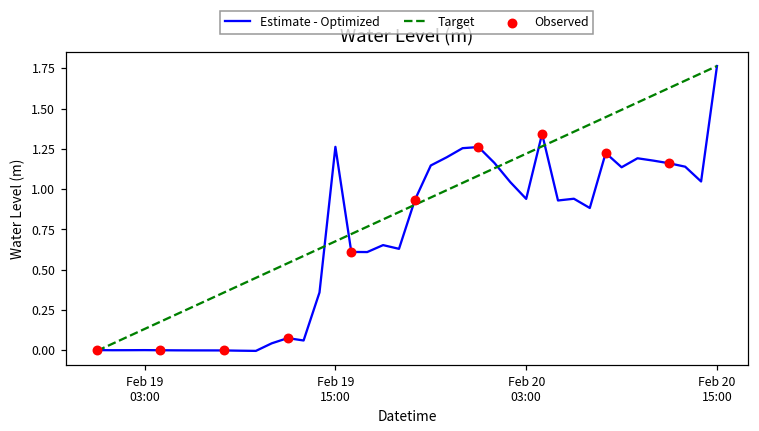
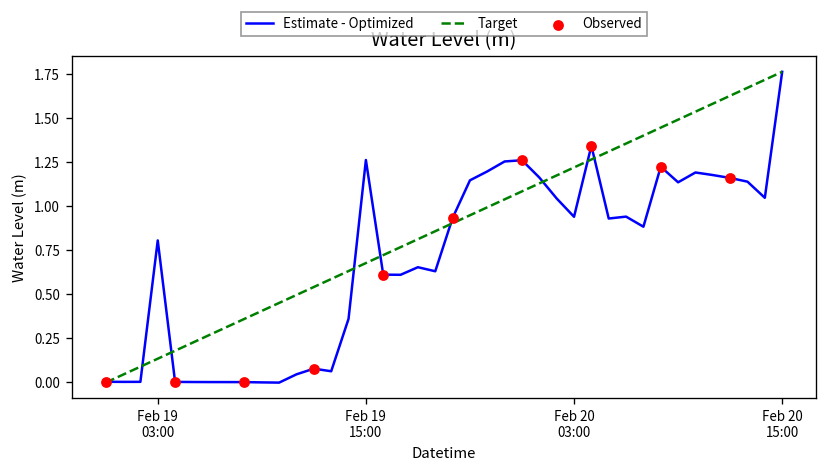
  {
    "Estimate - Optimized": {
-     "Feb 19 03:00": 0.00,
+     "Feb 19 03:00": 0.81,
      "Feb 19 15:00": 1.26,
      "Feb 20 03:00": 0.94
    },
    "Target": {
      "Feb 19 03:00": 0.13,
      "Feb 19 15:00": 0.68,
      "Feb 20 03:00": 1.22
    }
  }
